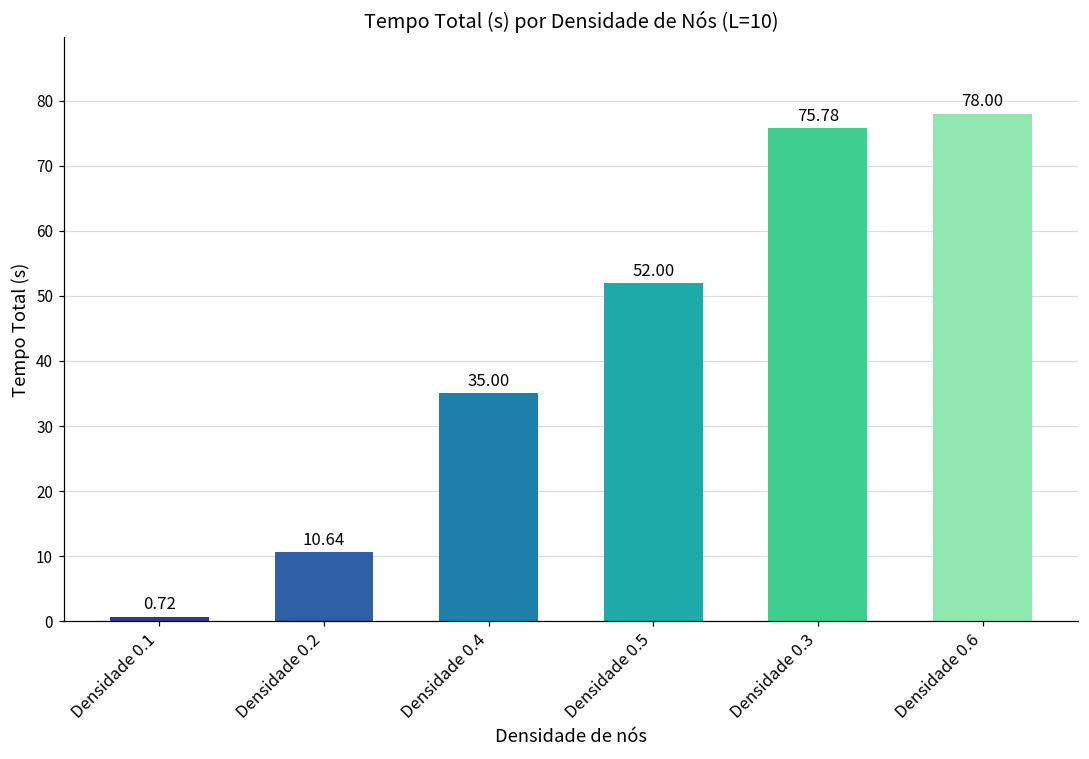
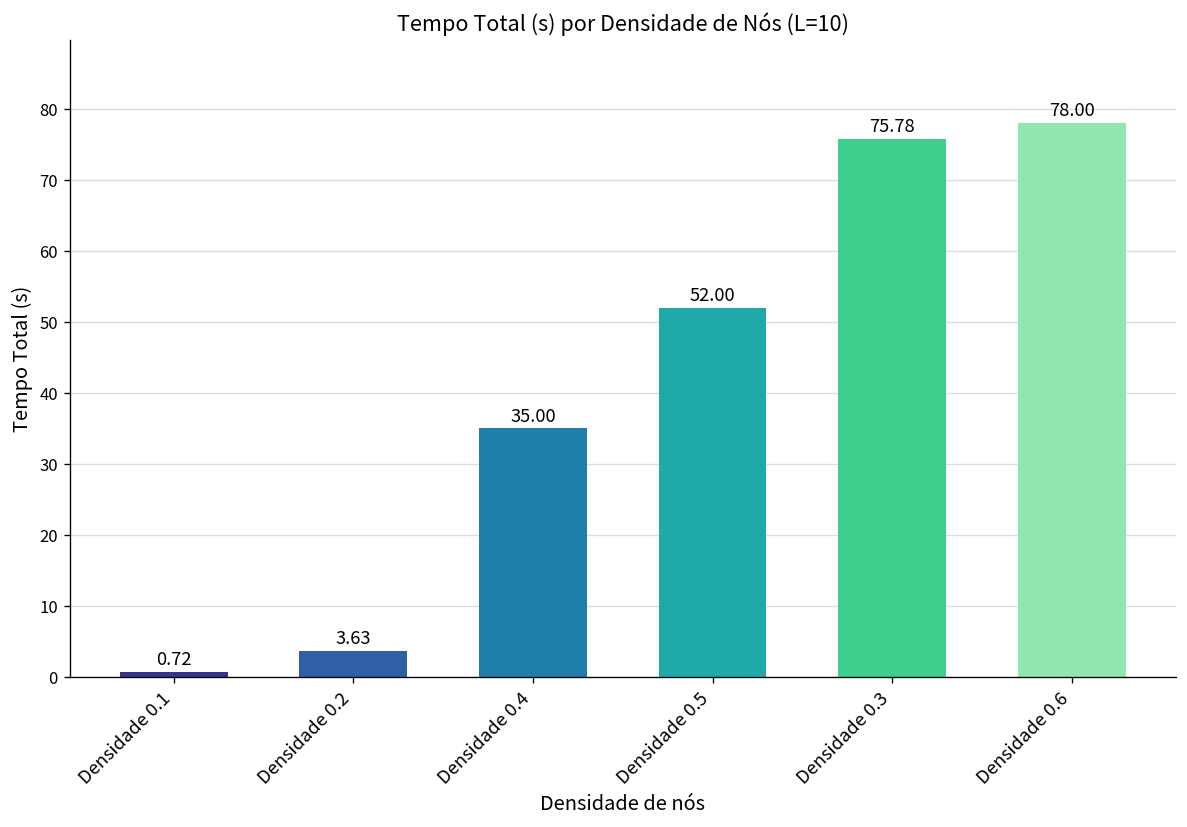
  {
    "Densidade 0.1": 0.72,
-   "Densidade 0.2": 10.64,
+   "Densidade 0.2": 3.63,
    "Densidade 0.4": 35.00,
    "Densidade 0.5": 52.00,
    "Densidade 0.3": 75.78,
    "Densidade 0.6": 78.00
  }
